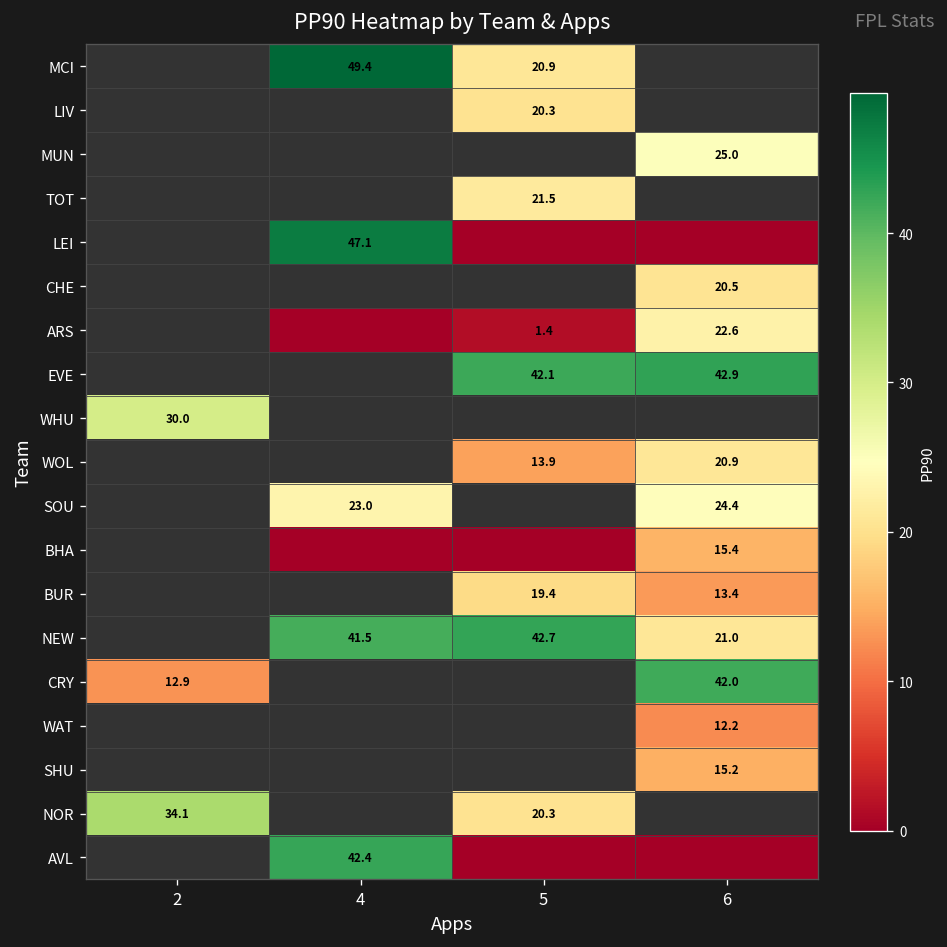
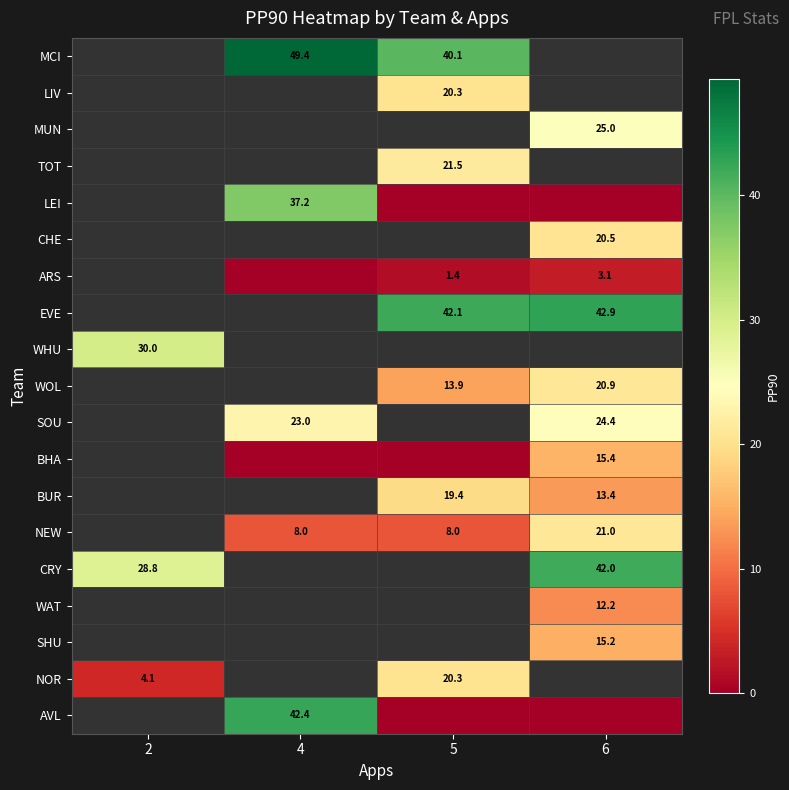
  {
    "MCI": {
      "4": 49.4,
-     "5": 20.9
+     "5": 40.1
    },
    "LIV": {
      "5": 20.3
    },
    "MUN": {
      "6": 25.0
    },
    "TOT": {
      "5": 21.5
    },
    "LEI": {
-     "4": 47.1
+     "4": 37.2
    },
    "CHE": {
      "6": 20.5
    },
    "ARS": {
      "5": 1.4,
-     "6": 22.6
+     "6": 3.1
    },
    "EVE": {
      "5": 42.1,
      "6": 42.9
    },
    "WHU": {
      "2": 30.0
    },
    "WOL": {
      "5": 13.9,
      "6": 20.9
    },
    "SOU": {
      "4": 23.0,
      "6": 24.4
    },
    "BHA": {
      "6": 15.4
    },
    "BUR": {
      "5": 19.4,
      "6": 13.4
    },
    "NEW": {
-     "4": 41.5,
-     "5": 42.7,
+     "4": 8.0,
+     "5": 8.0,
      "6": 21.0
    },
    "CRY": {
-     "2": 12.9,
+     "2": 28.8,
      "6": 42.0
    },
    "WAT": {
      "6": 12.2
    },
    "SHU": {
      "6": 15.2
    },
    "NOR": {
-     "2": 34.1,
+     "2": 4.1,
      "5": 20.3
    },
    "AVL": {
      "4": 42.4
    }
  }
